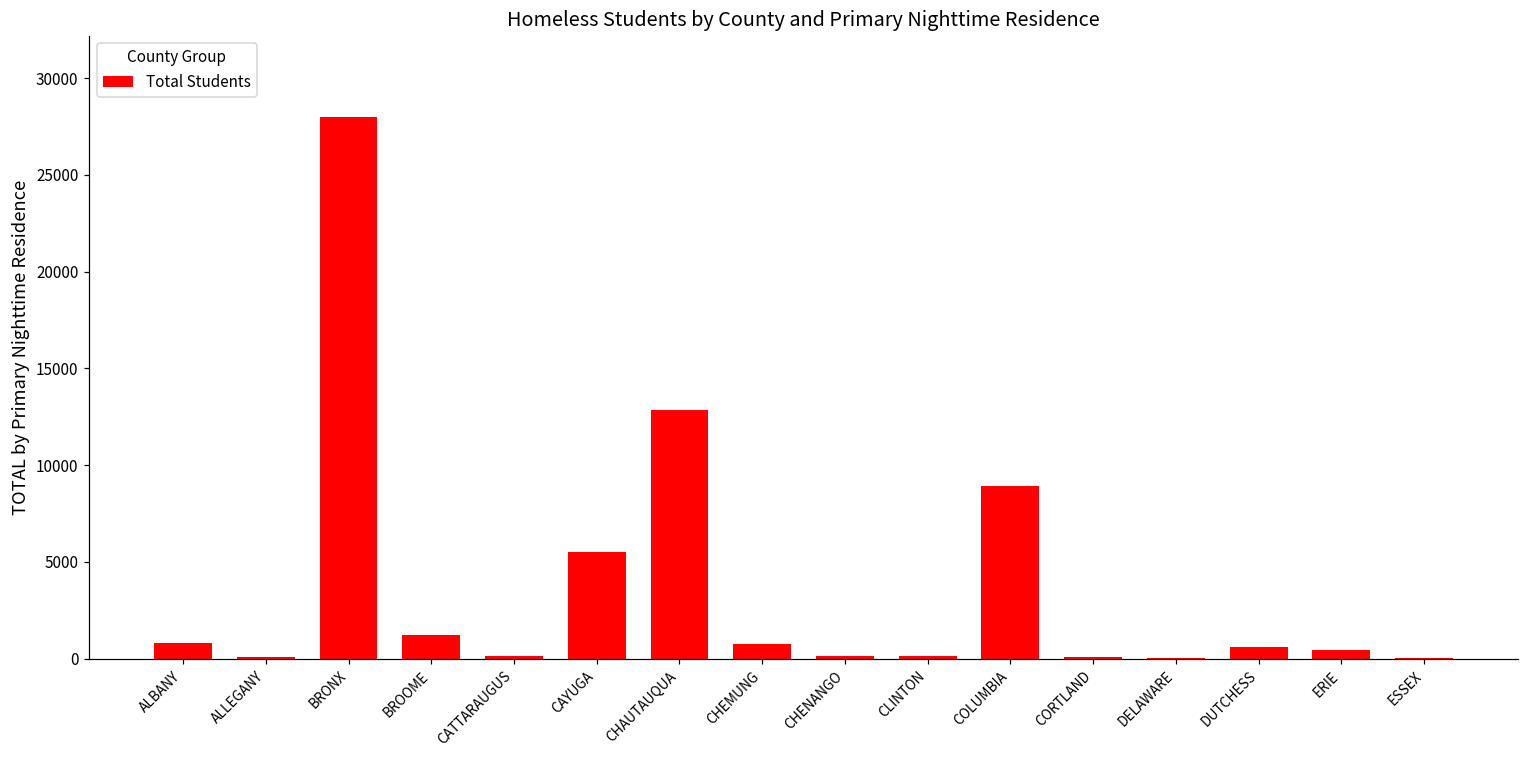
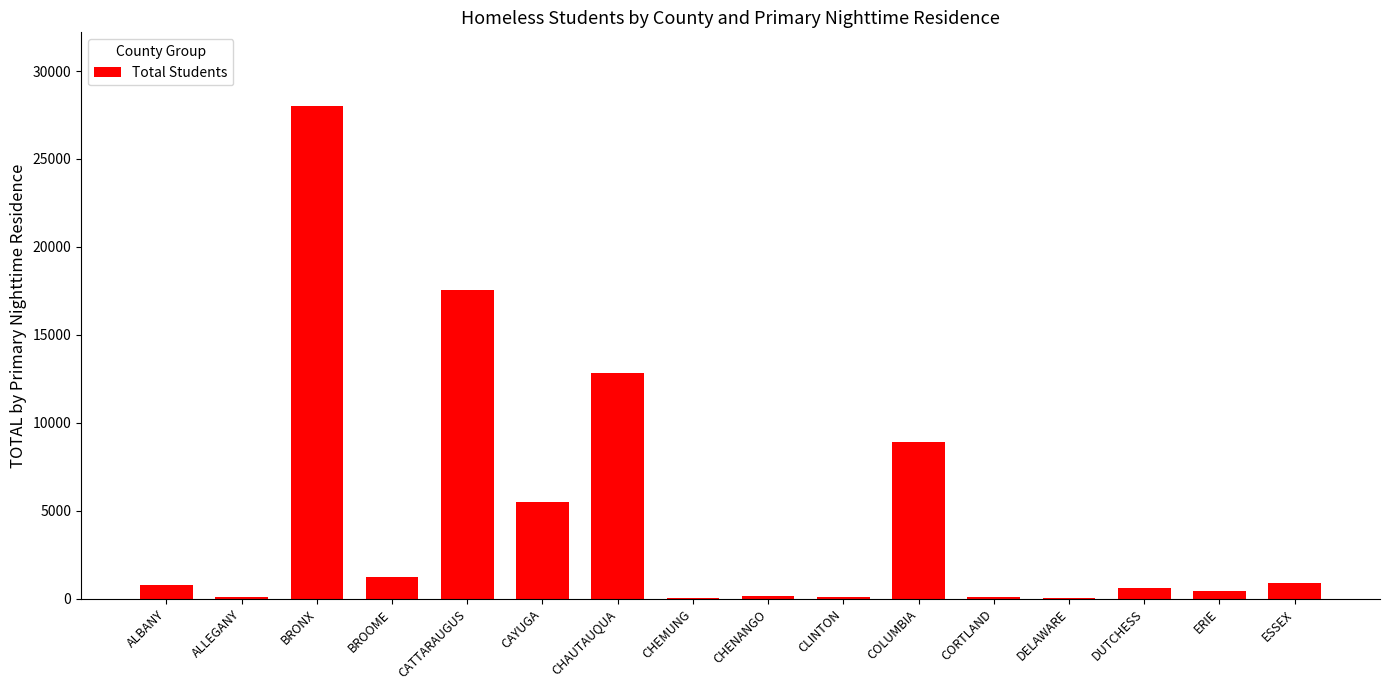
  {
    "ALBANY": 800,
    "BRONX": 28000,
    "BROOME": 1300,
-   "CATTARAUGUS": 200,
+   "CATTARAUGUS": 17600,
    "CAYUGA": 5500,
    "CHAUTAUQUA": 12900,
-   "CHEMUNG": 700,
+   "CHEMUNG": 100,
    "COLUMBIA": 8900,
    "DUTCHESS": 600,
    "ERIE": 500,
-   "ESSEX": 0
+   "ESSEX": 900
  }
